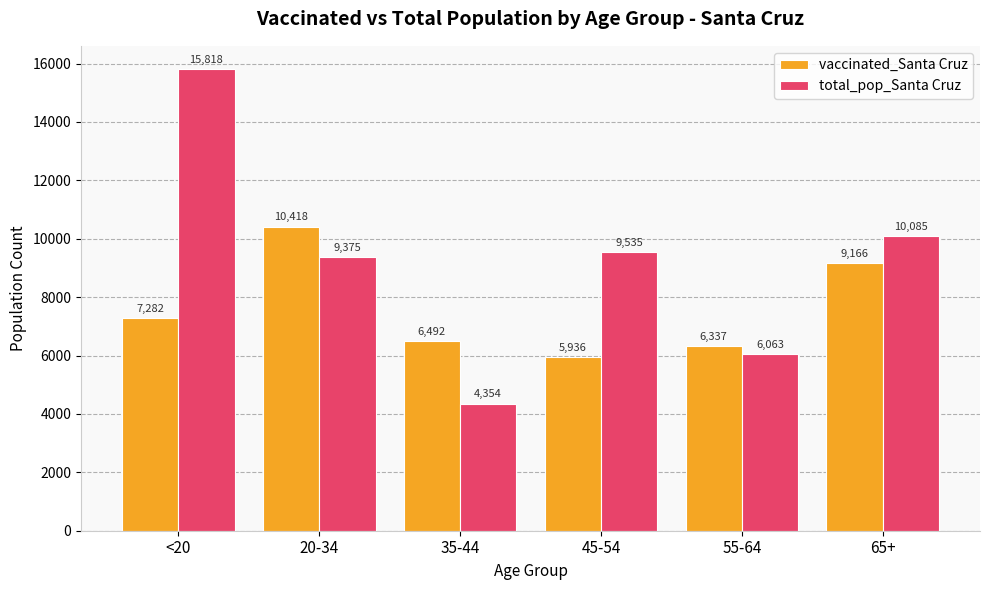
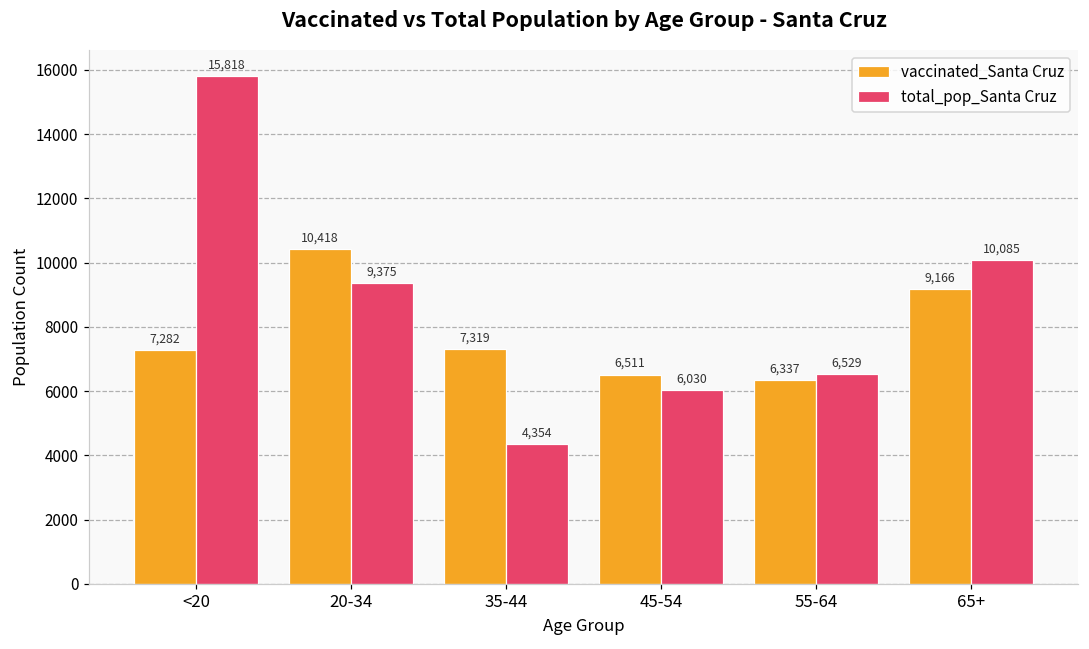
  {
    "vaccinated_Santa Cruz": {
      "<20": "7,282",
      "20-34": "10,418",
-     "35-44": "6,492",
-     "45-54": "5,936",
+     "35-44": "7,319",
+     "45-54": "6,511",
      "55-64": "6,337",
      "65+": "9,166"
    },
    "total_pop_Santa Cruz": {
      "<20": "15,818",
      "20-34": "9,375",
      "35-44": "4,354",
-     "45-54": "9,535",
-     "55-64": "6,063",
+     "45-54": "6,030",
+     "55-64": "6,529",
      "65+": "10,085"
    }
  }
